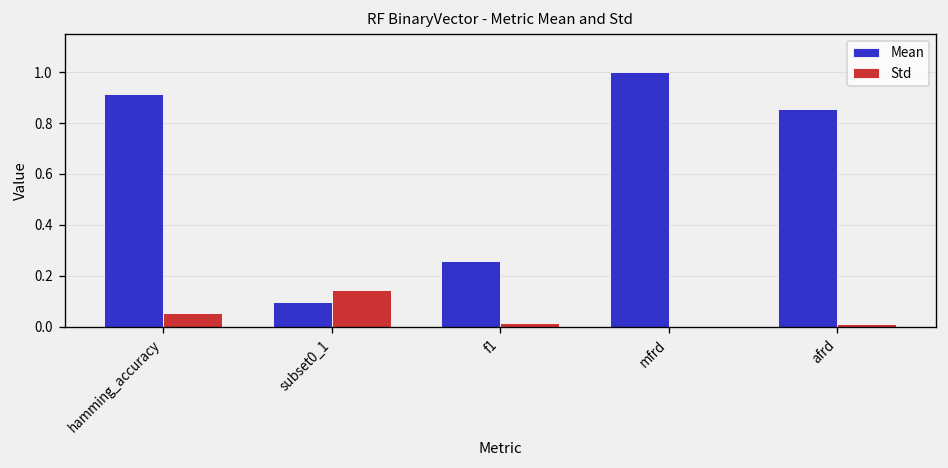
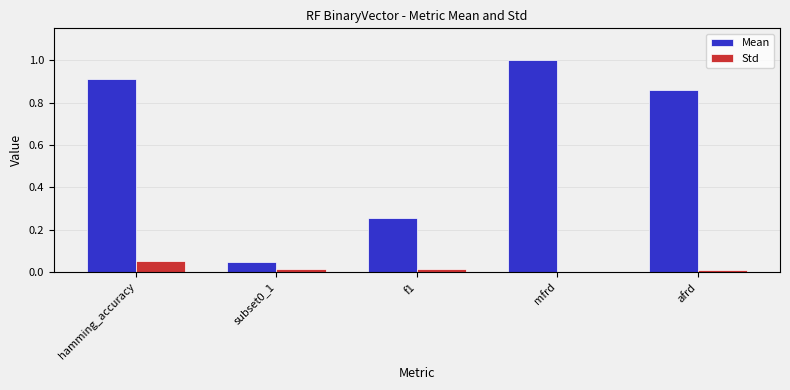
  {
    "Mean": {
      "hamming_accuracy": 0.91,
-     "subset0_1": 0.10,
+     "subset0_1": 0.05,
      "f1": 0.26,
      "mfrd": 1.00,
      "afrd": 0.86
    },
    "Std": {
      "hamming_accuracy": 0.05,
-     "subset0_1": 0.14,
+     "subset0_1": 0.02,
      "f1": 0.02,
      "mfrd": 0.00
    }
  }
